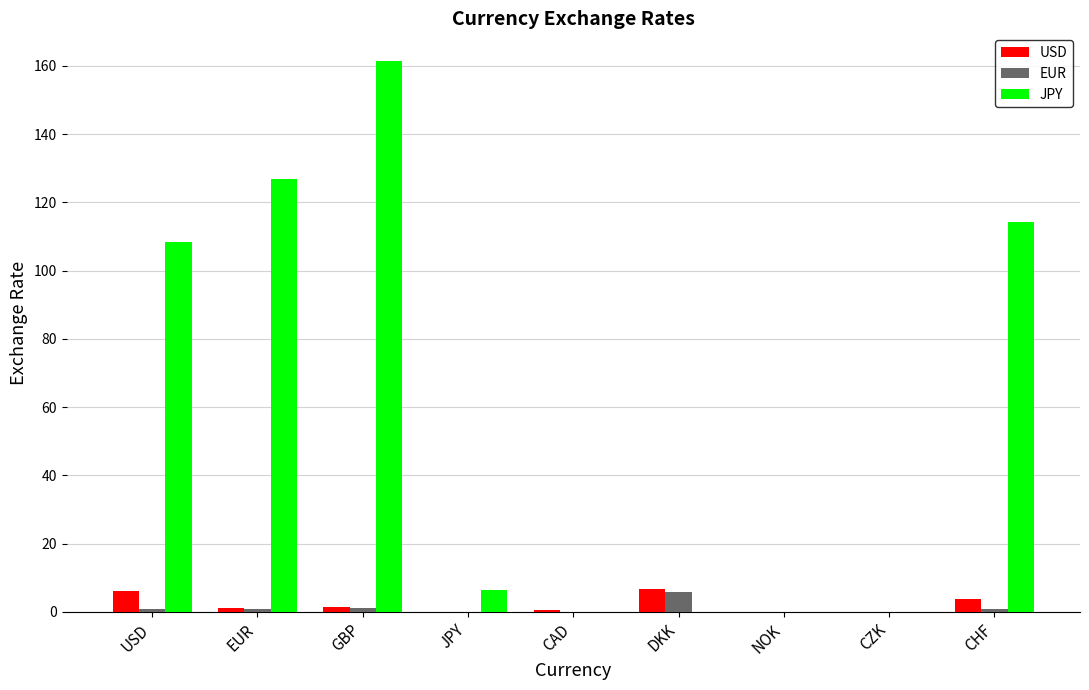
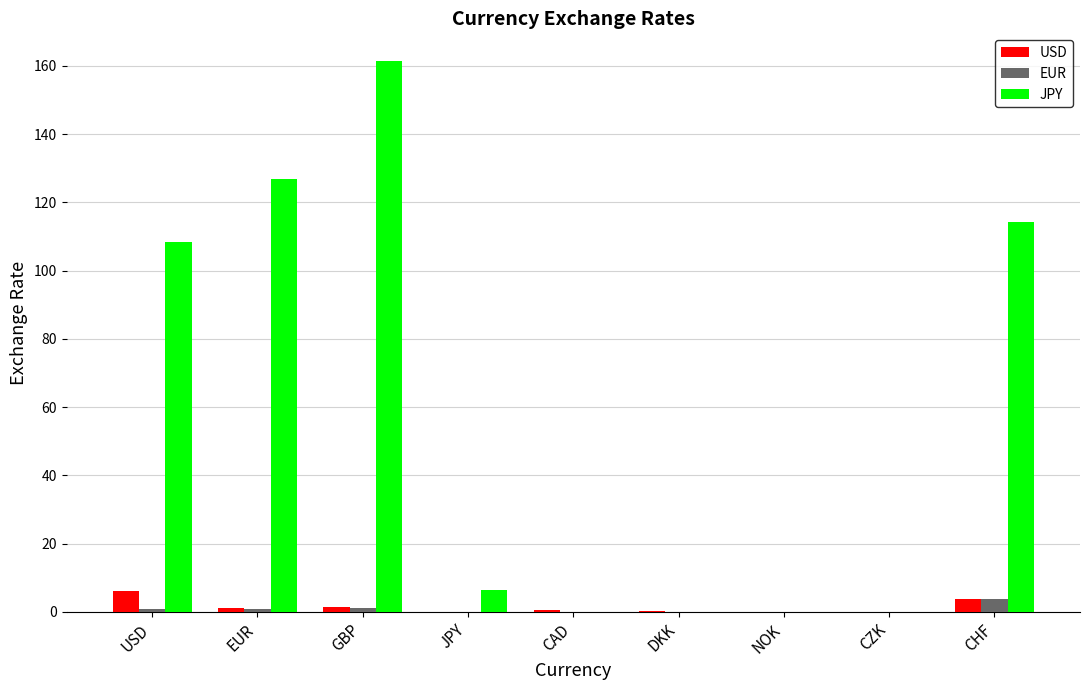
  {
    "USD": {
      "USD": 6,
      "EUR": 1,
      "GBP": 1,
-     "DKK": 7,
+     "DKK": 0,
      "CZK": 0,
      "CHF": 4
    },
    "EUR": {
      "USD": 1,
      "EUR": 1,
      "GBP": 1,
      "CAD": 0,
-     "DKK": 6,
-     "CHF": 1
+     "DKK": 0,
+     "CHF": 4
    },
    "JPY": {
      "USD": 108,
      "EUR": 127,
      "GBP": 161,
      "JPY": 7,
      "CAD": 0,
      "DKK": 0,
      "NOK": 0,
      "CZK": 0,
      "CHF": 114
    }
  }
